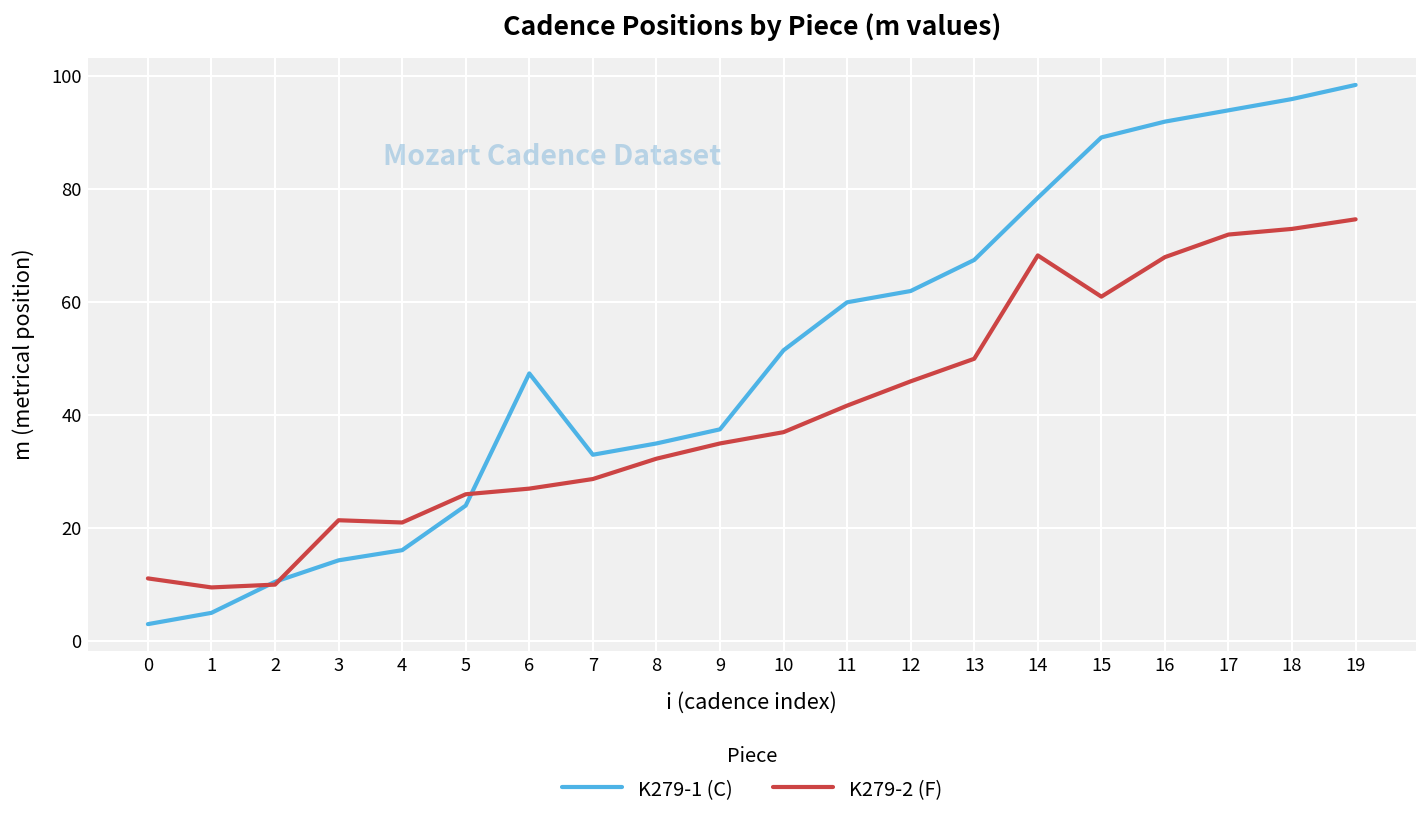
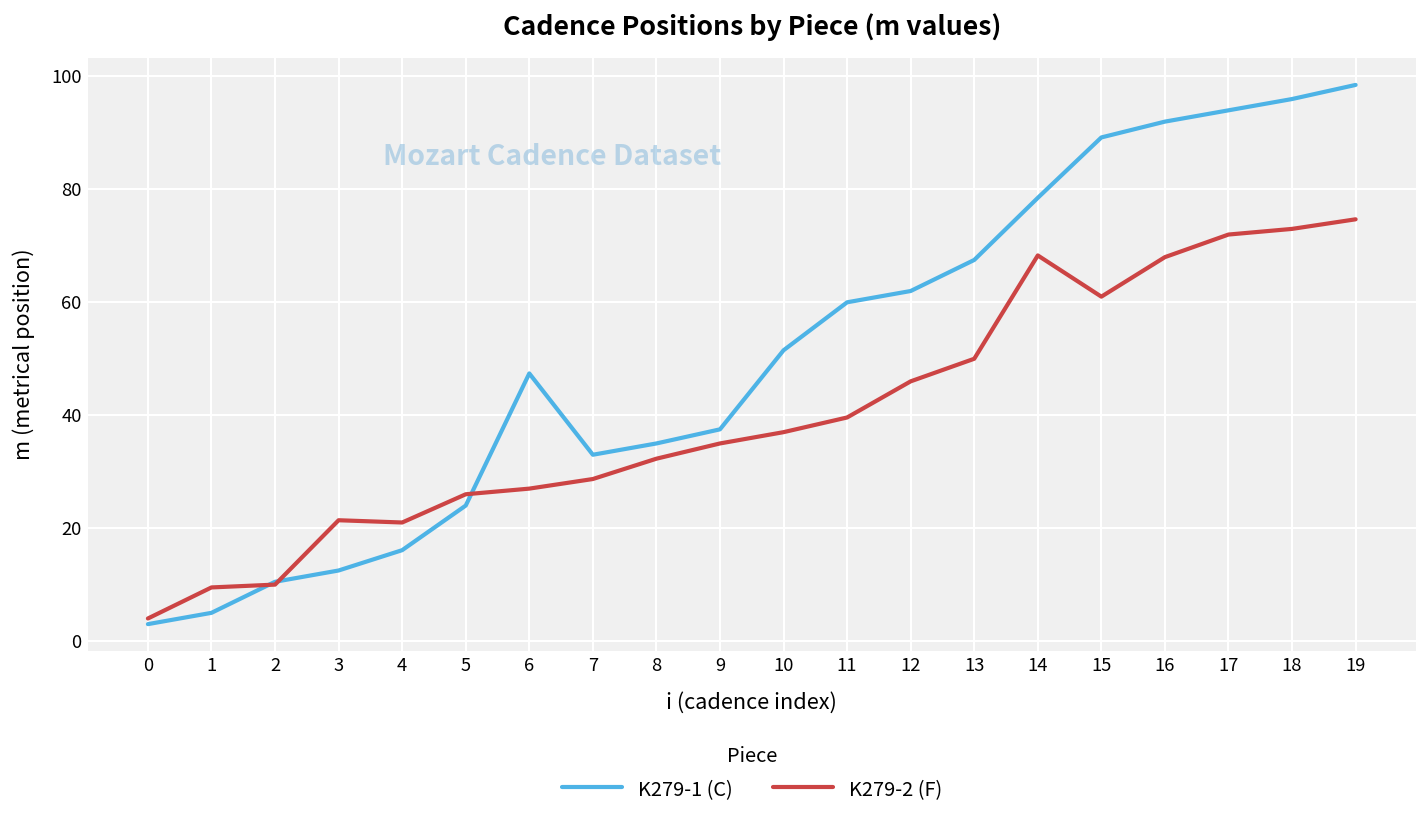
  {
    "K279-1 (C)": {
      "0": 3,
      "1": 5,
-     "3": 14,
+     "3": 13,
      "4": 16,
      "5": 24,
      "6": 47,
      "7": 33,
      "8": 35,
      "9": 38,
      "10": 52,
      "11": 60,
      "12": 62,
      "13": 68,
      "14": 79,
      "15": 89,
      "16": 92,
      "17": 94,
      "18": 96,
      "19": 99
    },
    "K279-2 (F)": {
-     "0": 11,
+     "0": 4,
      "1": 10,
      "3": 21,
      "4": 21,
      "5": 26,
      "6": 27,
      "7": 29,
      "8": 32,
      "9": 35,
      "10": 37,
-     "11": 42,
+     "11": 40,
      "12": 46,
      "13": 50,
      "14": 68,
      "15": 61,
      "16": 68,
      "17": 72,
      "18": 73,
      "19": 75
    }
  }
